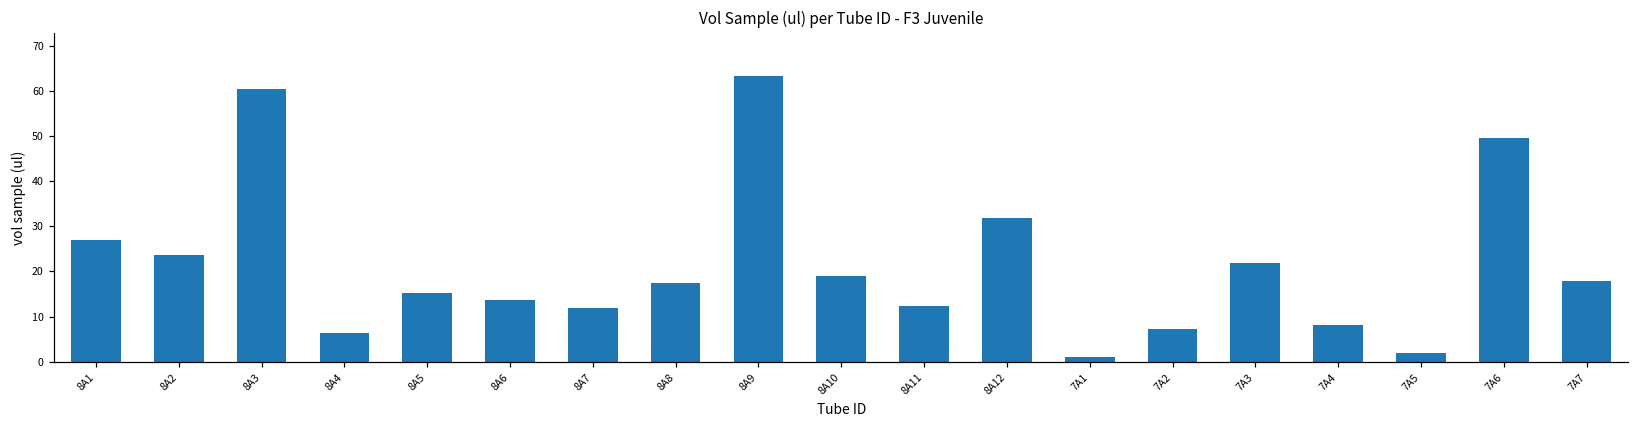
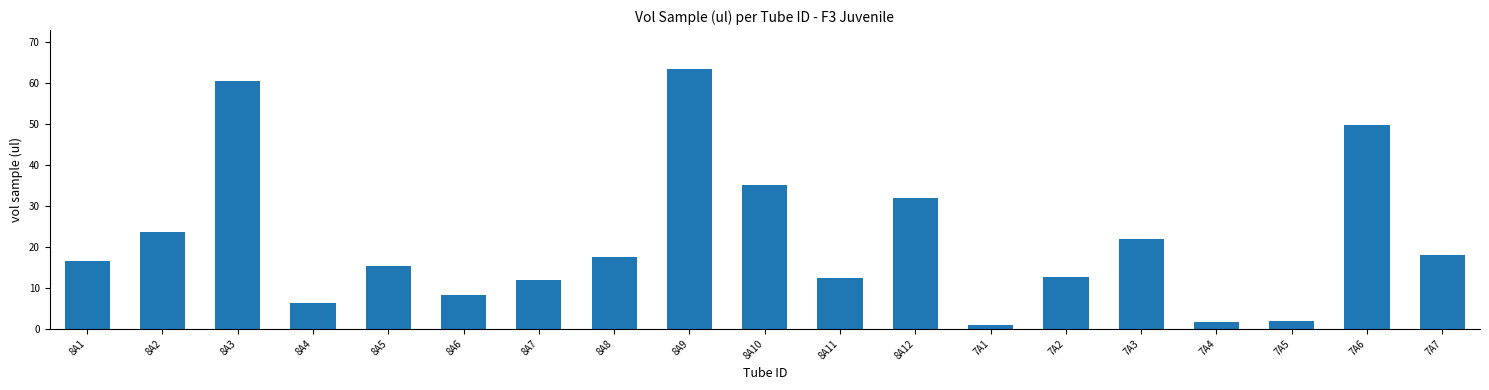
  {
-   "8A1": 27,
+   "8A1": 16,
    "8A2": 24,
    "8A3": 60,
    "8A4": 6,
    "8A5": 15,
-   "8A6": 14,
+   "8A6": 8,
    "8A7": 12,
    "8A8": 18,
    "8A9": 63,
-   "8A10": 19,
+   "8A10": 35,
    "8A11": 12,
    "8A12": 32,
    "7A1": 1,
-   "7A2": 7,
+   "7A2": 13,
    "7A3": 22,
-   "7A4": 8,
+   "7A4": 2,
    "7A5": 2,
    "7A6": 50,
    "7A7": 18
  }
